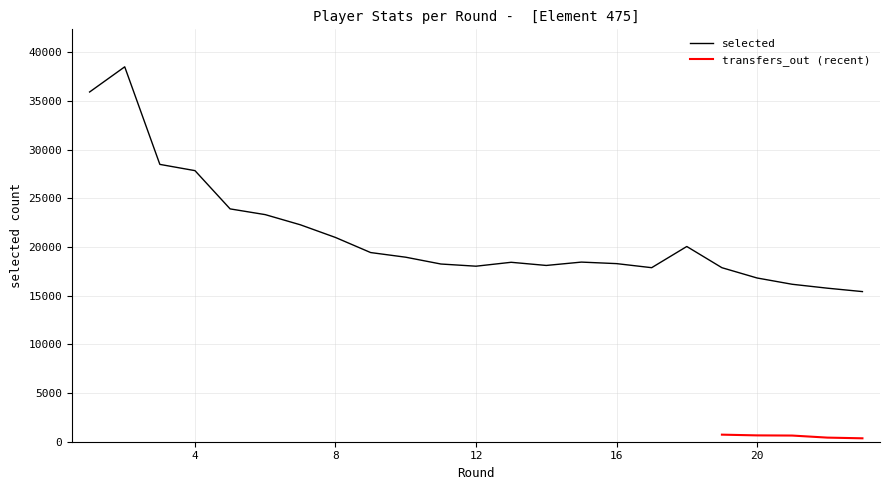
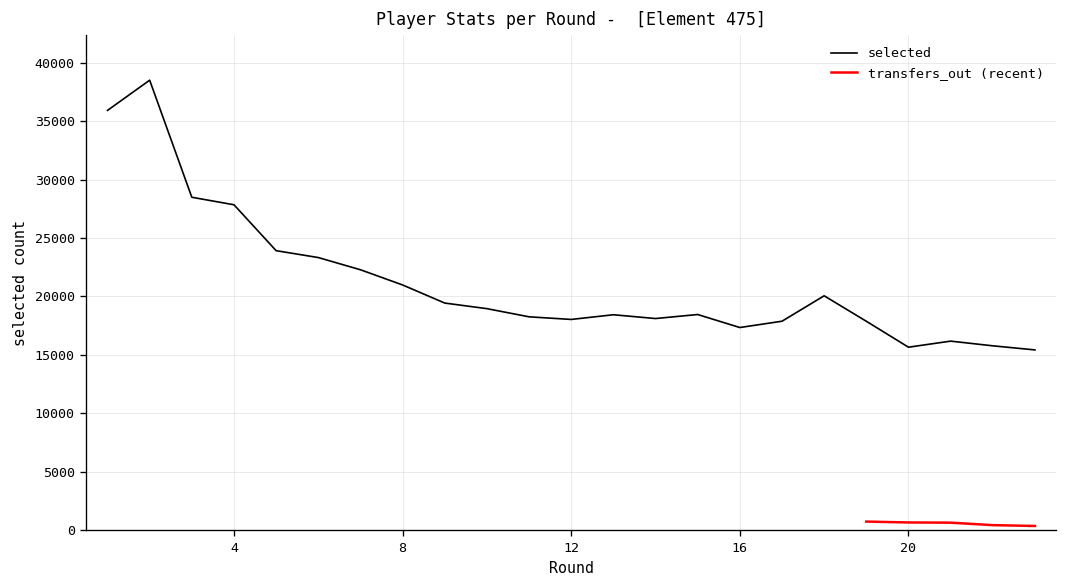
  {
    "selected": {
      "4": 28000,
      "8": 21000,
      "12": 18000,
-     "16": 18000,
-     "20": 17000
+     "16": 17000,
+     "20": 16000
    },
    "transfers_out (recent)": {
      "20": 1000
    }
  }
